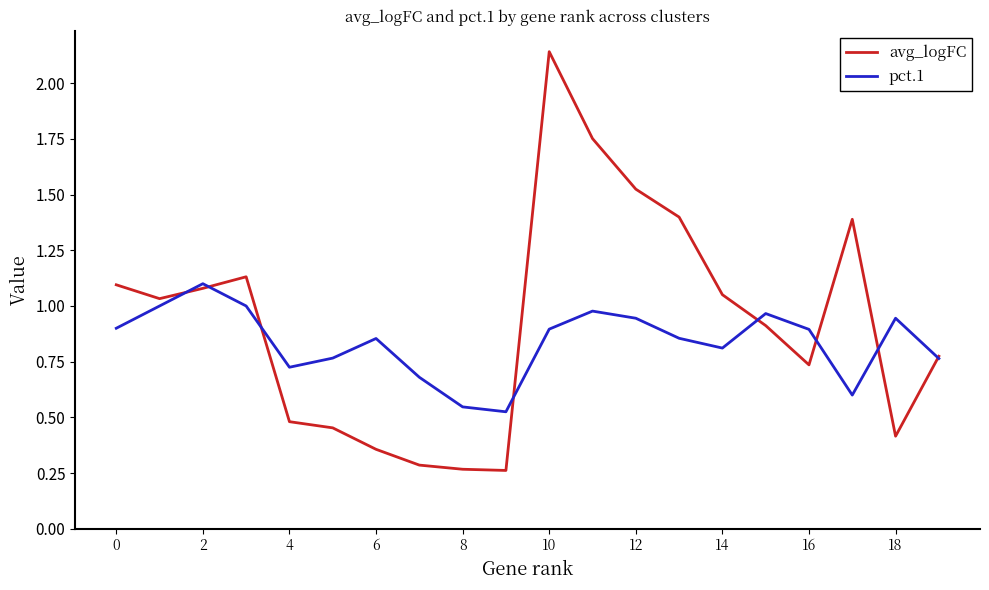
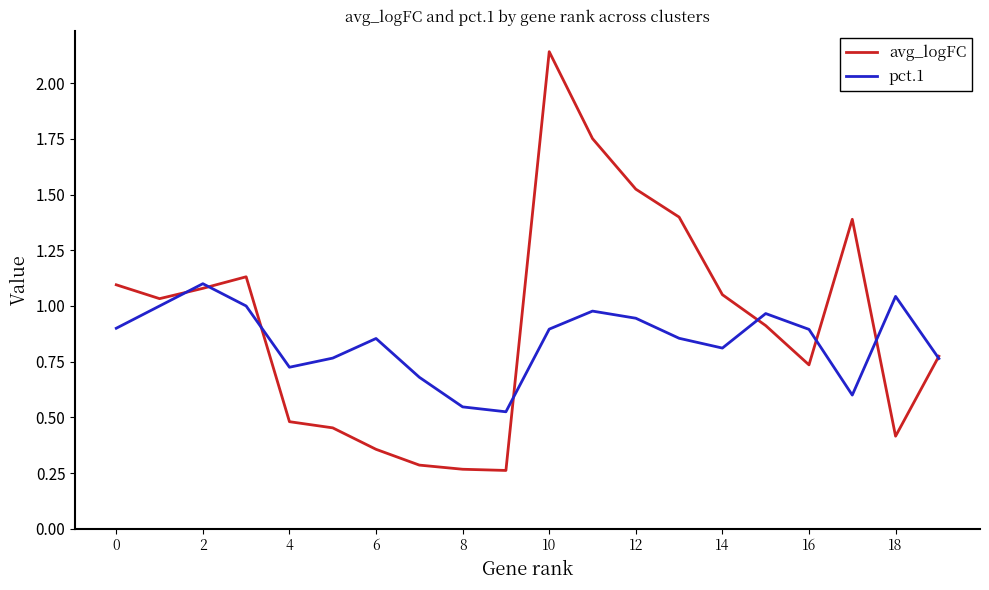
  {
    "avg_logFC": {
      "0": 1.10,
      "2": 1.08,
      "4": 0.48,
      "6": 0.36,
      "8": 0.27,
      "10": 2.14,
      "12": 1.52,
      "14": 1.05,
      "16": 0.74,
      "18": 0.42
    },
    "pct.1": {
      "0": 0.90,
      "2": 1.10,
      "4": 0.73,
      "6": 0.85,
      "8": 0.55,
      "10": 0.90,
      "12": 0.95,
      "14": 0.81,
      "16": 0.90,
-     "18": 0.95
+     "18": 1.04
    }
  }
